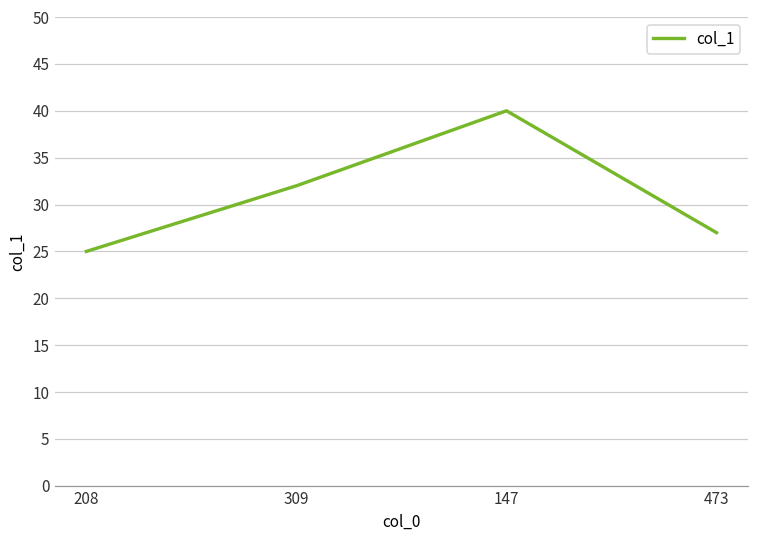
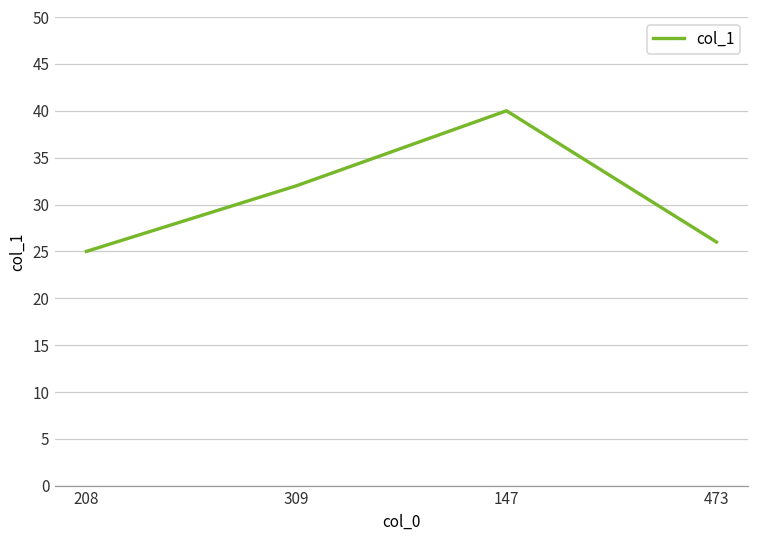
  {
    "208": 25,
    "309": 32,
    "147": 40,
-   "473": 27
+   "473": 26
  }
